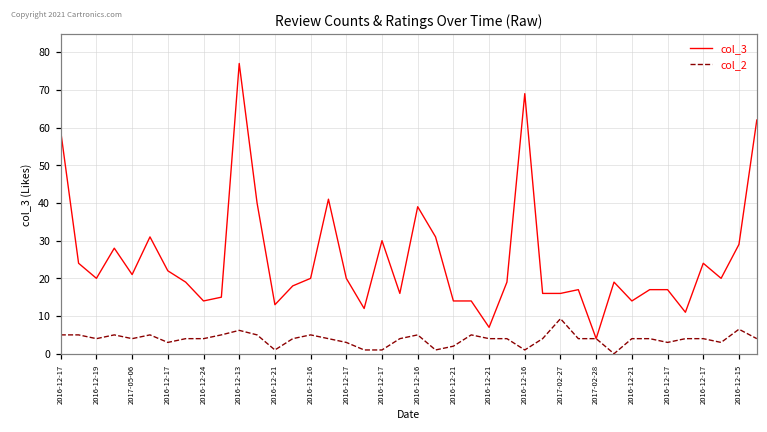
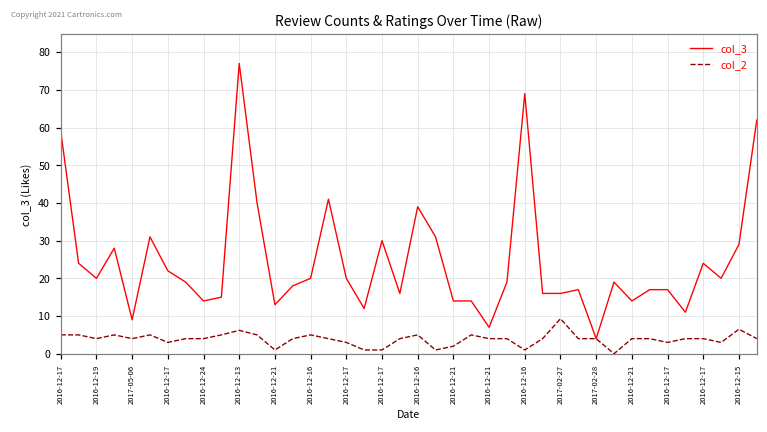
  {
    "col_3": {
-     "2017-05-06": 21,
+     "2017-05-06": 9,
      "2016-12-13": 77,
      "2017-02-27": 16,
      "2016-12-15": 29
    },
    "col_2": {
      "2017-05-06": 4,
      "2016-12-13": 6,
      "2017-02-27": 9,
      "2016-12-15": 7
    }
  }
